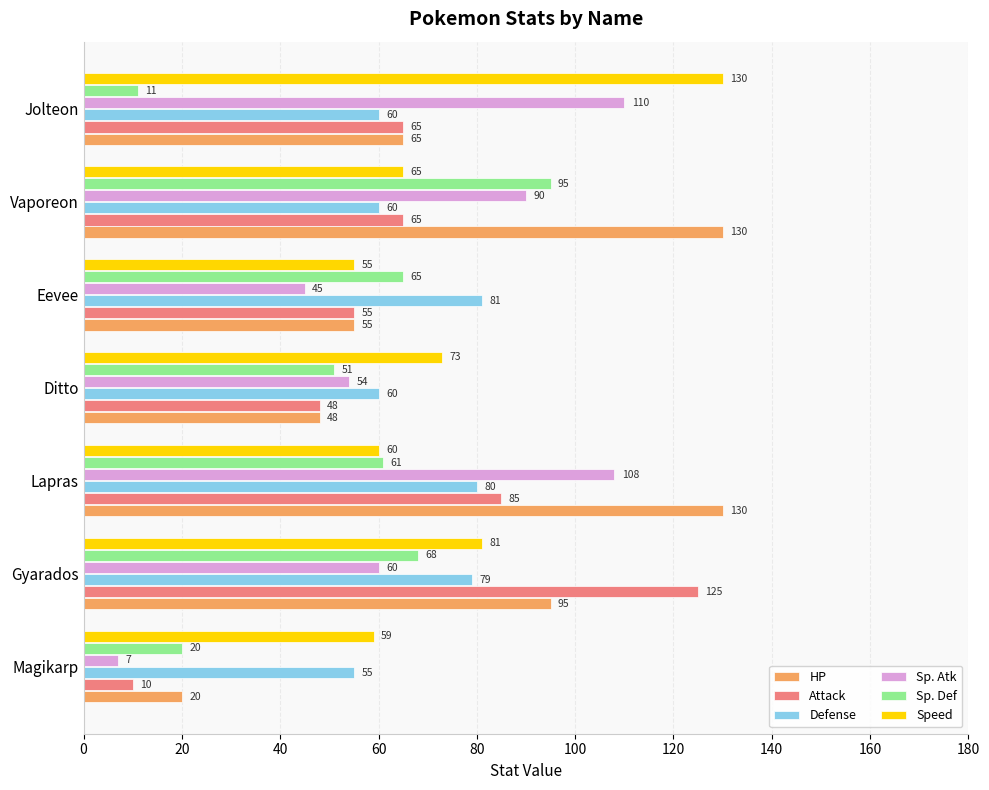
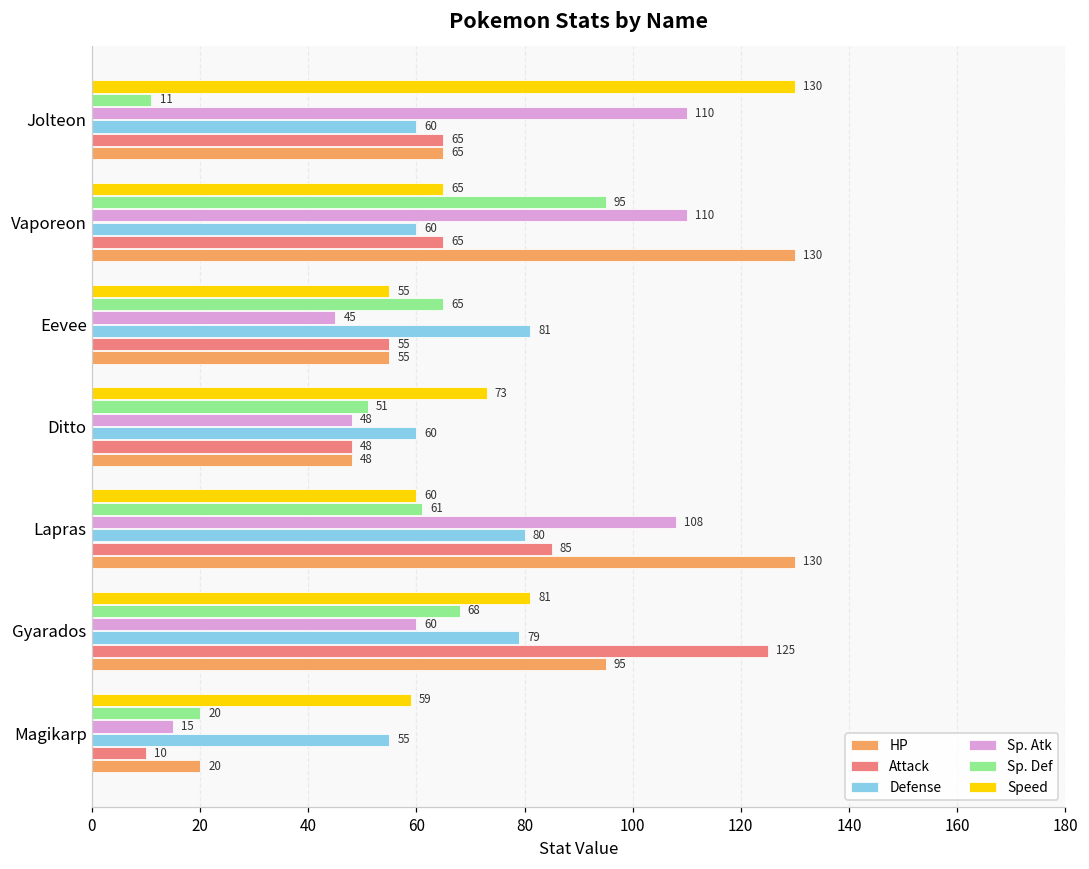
  {
    "Defense": {
      "Jolteon": 60,
      "Vaporeon": 60,
      "Eevee": 81,
      "Ditto": 60,
      "Lapras": 80,
      "Gyarados": 79,
      "Magikarp": 55
    },
    "Sp. Atk": {
      "Jolteon": 110,
-     "Vaporeon": 90,
+     "Vaporeon": 110,
      "Eevee": 45,
-     "Ditto": 54,
+     "Ditto": 48,
      "Lapras": 108,
      "Gyarados": 60,
-     "Magikarp": 7
+     "Magikarp": 15
    },
    "Sp. Def": {
      "Jolteon": 11,
      "Vaporeon": 95,
      "Eevee": 65,
      "Ditto": 51,
      "Lapras": 61,
      "Gyarados": 68,
      "Magikarp": 20
    },
    "Speed": {
      "Jolteon": 130,
      "Vaporeon": 65,
      "Eevee": 55,
      "Ditto": 73,
      "Lapras": 60,
      "Gyarados": 81,
      "Magikarp": 59
    }
  }
